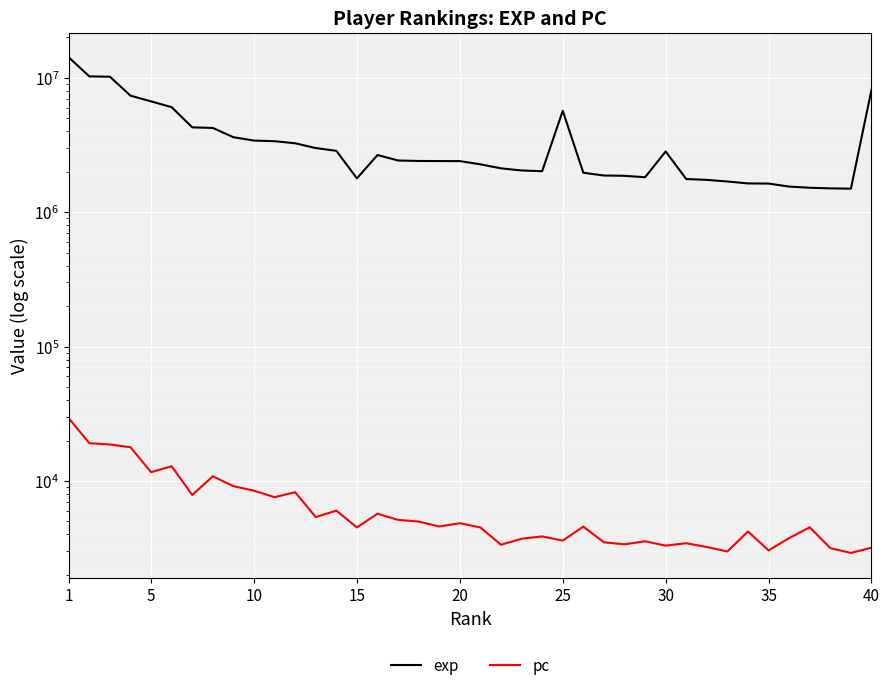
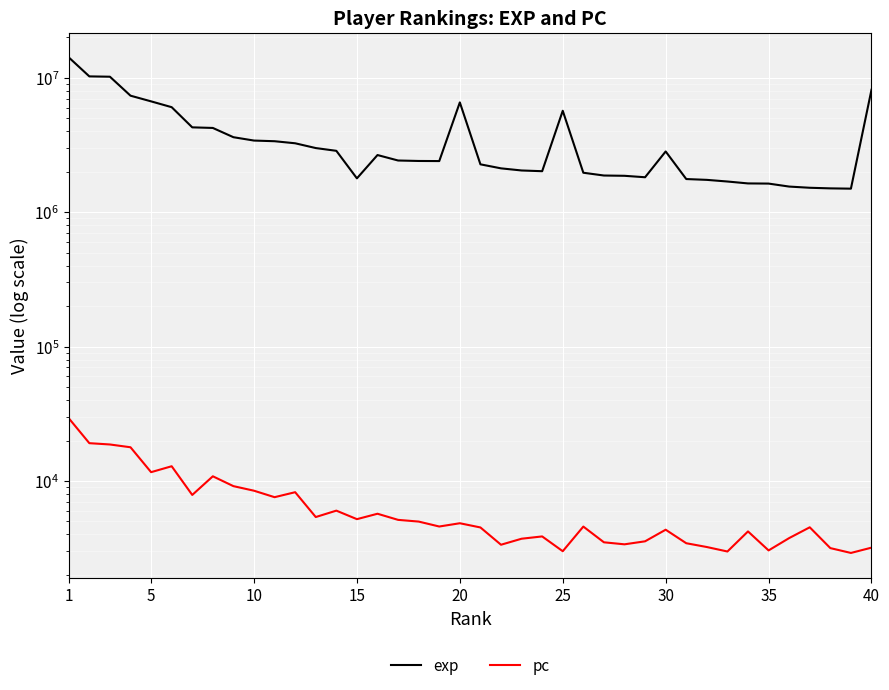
  {
    "exp": {
      "1": 14000000,
      "5": 7000000,
      "10": 3400000,
      "15": 1800000,
-     "20": 2400000,
+     "20": 7000000,
      "25": 5700000,
      "30": 2800000,
      "35": 1600000,
      "40": 8000000
    },
    "pc": {
      "1": 29000,
      "5": 12000,
      "10": 8000,
-     "15": 4500,
+     "15": 5200,
      "20": 4800,
-     "25": 3600,
-     "30": 3300,
+     "25": 3000,
+     "30": 4300,
      "35": 3000,
      "40": 3200
    }
  }
